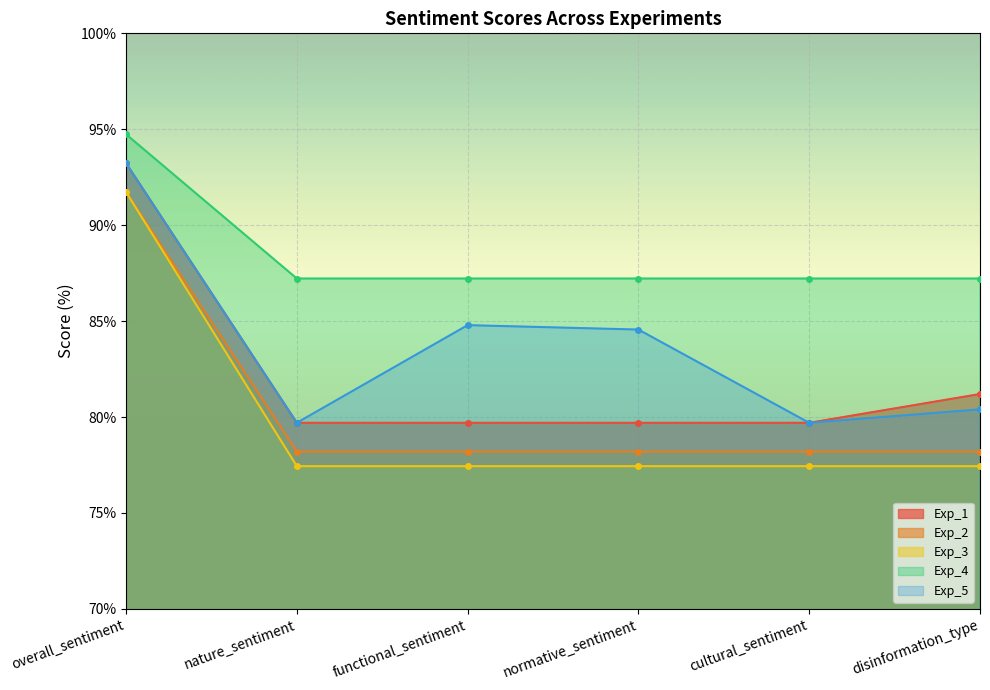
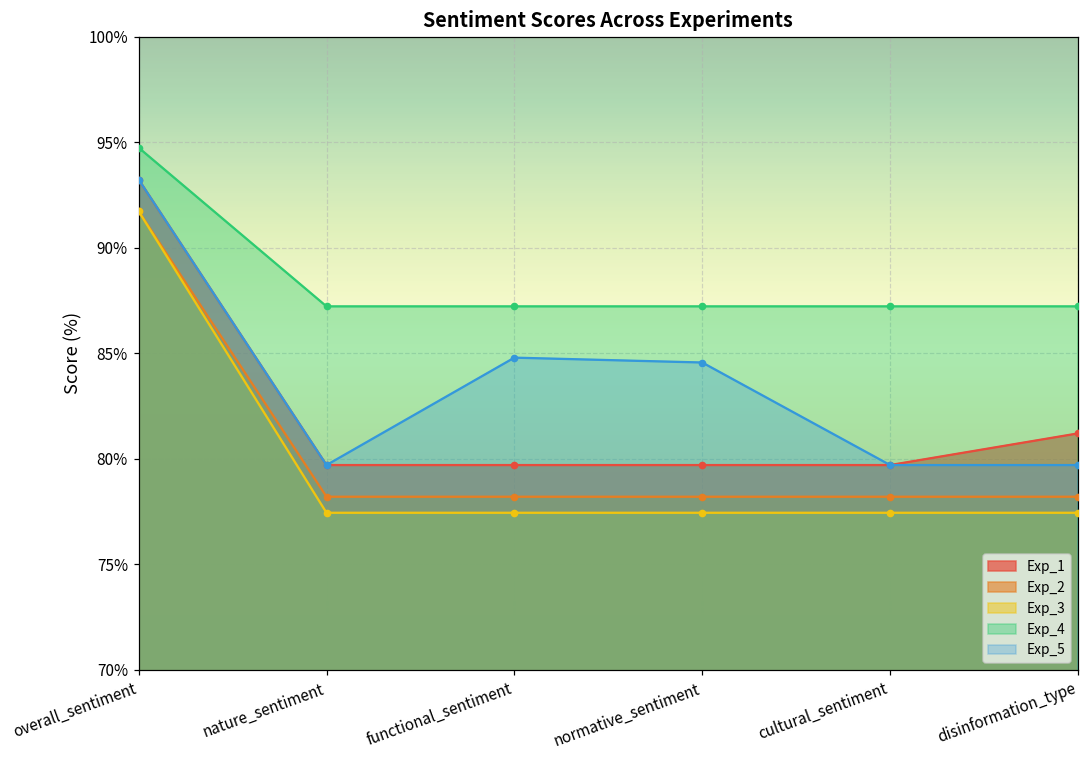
  {
    "Exp_3": {
      "nature_sentiment": "77.4%",
      "functional_sentiment": "77.4%",
      "normative_sentiment": "77.4%",
      "cultural_sentiment": "77.4%",
      "disinformation_type": "77.4%"
    },
    "Exp_4": {
      "overall_sentiment": "94.7%",
      "nature_sentiment": "87.2%",
      "functional_sentiment": "87.2%",
      "normative_sentiment": "87.2%",
      "cultural_sentiment": "87.2%",
      "disinformation_type": "87.2%"
    },
    "Exp_5": {
      "functional_sentiment": "84.8%",
      "normative_sentiment": "84.6%",
-     "disinformation_type": "80.4%"
+     "disinformation_type": "79.7%"
    }
  }
